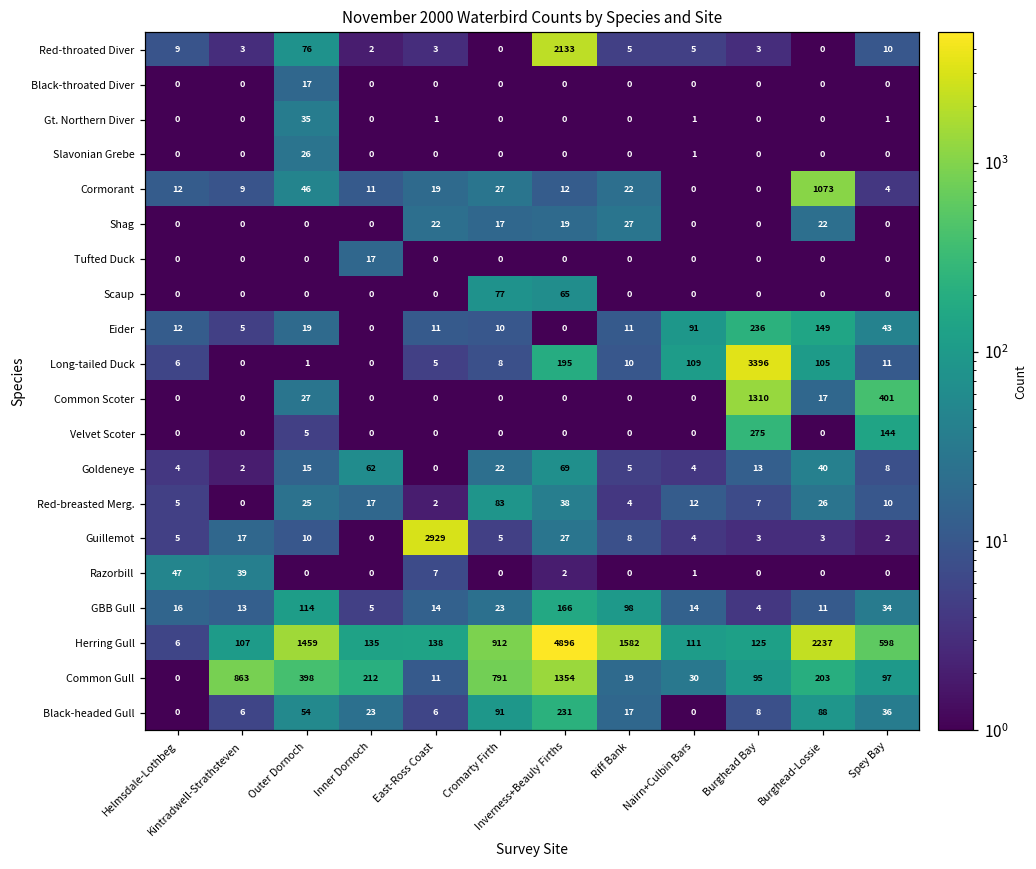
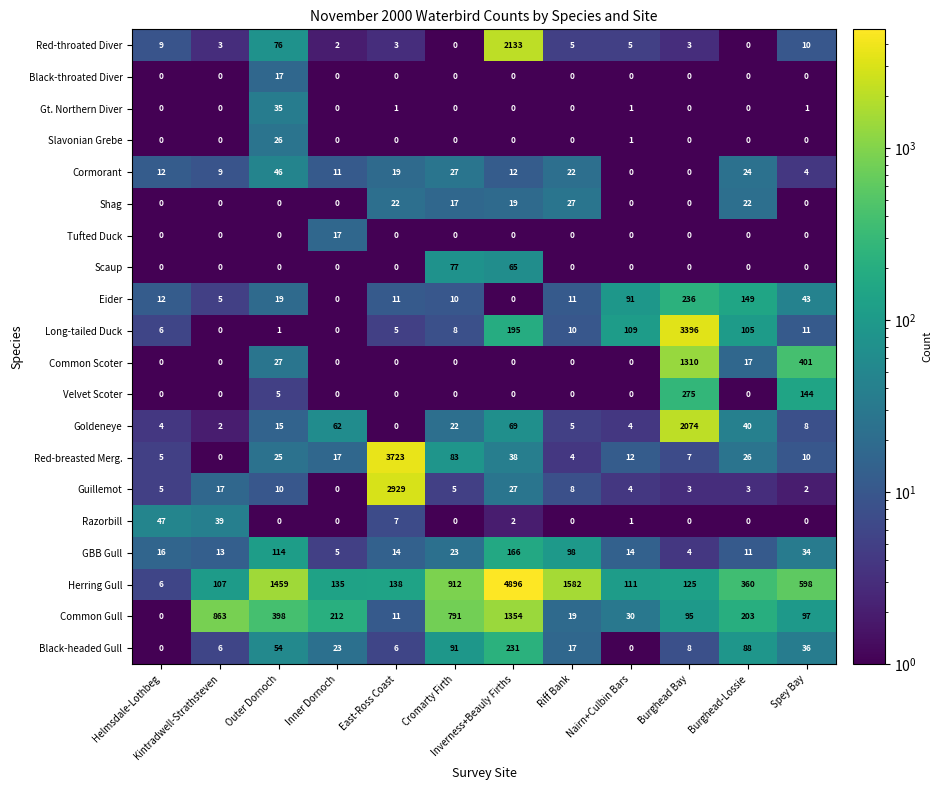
  {
    "Cormorant": {
      "Helmsdale-Lothbeg": 12,
      "Kintradwell-Strathsteven": 9,
      "Outer Dornoch": 46,
      "Inner Dornoch": 11,
      "East-Ross Coast": 19,
      "Cromarty Firth": 27,
      "Inverness+Beauly Firths": 12,
      "Riff Bank": 22,
      "Nairn+Culbin Bars": 0,
      "Burghead Bay": 0,
-     "Burghead-Lossie": 1073,
+     "Burghead-Lossie": 24,
      "Spey Bay": 4
    },
    "Goldeneye": {
      "Helmsdale-Lothbeg": 4,
      "Kintradwell-Strathsteven": 2,
      "Outer Dornoch": 15,
      "Inner Dornoch": 62,
      "East-Ross Coast": 0,
      "Cromarty Firth": 22,
      "Inverness+Beauly Firths": 69,
      "Riff Bank": 5,
      "Nairn+Culbin Bars": 4,
-     "Burghead Bay": 13,
+     "Burghead Bay": 2074,
      "Burghead-Lossie": 40,
      "Spey Bay": 8
    },
    "Red-breasted Merg.": {
      "Helmsdale-Lothbeg": 5,
      "Kintradwell-Strathsteven": 0,
      "Outer Dornoch": 25,
      "Inner Dornoch": 17,
-     "East-Ross Coast": 2,
+     "East-Ross Coast": 3723,
      "Cromarty Firth": 83,
      "Inverness+Beauly Firths": 38,
      "Riff Bank": 4,
      "Nairn+Culbin Bars": 12,
      "Burghead Bay": 7,
      "Burghead-Lossie": 26,
      "Spey Bay": 10
    },
    "Herring Gull": {
      "Helmsdale-Lothbeg": 6,
      "Kintradwell-Strathsteven": 107,
      "Outer Dornoch": 1459,
      "Inner Dornoch": 135,
      "East-Ross Coast": 138,
      "Cromarty Firth": 912,
      "Inverness+Beauly Firths": 4896,
      "Riff Bank": 1582,
      "Nairn+Culbin Bars": 111,
      "Burghead Bay": 125,
-     "Burghead-Lossie": 2237,
+     "Burghead-Lossie": 360,
      "Spey Bay": 598
    }
  }
